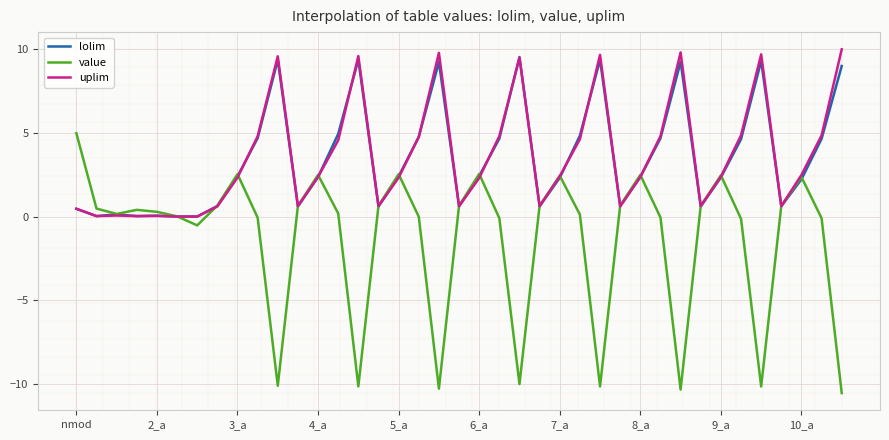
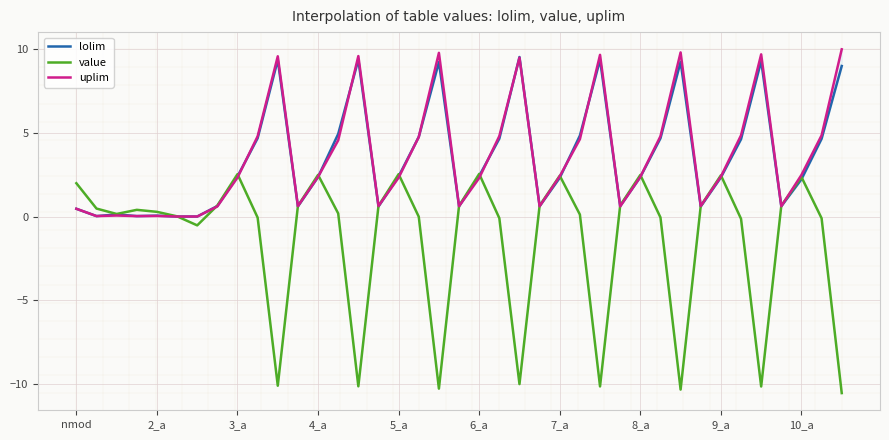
  {
    "value": {
-     "nmod": 5.0,
+     "nmod": 2.0,
      "2_a": 0.3
    }
  }
